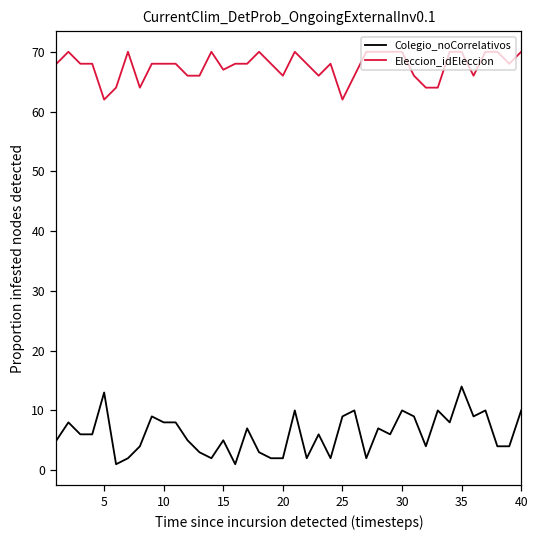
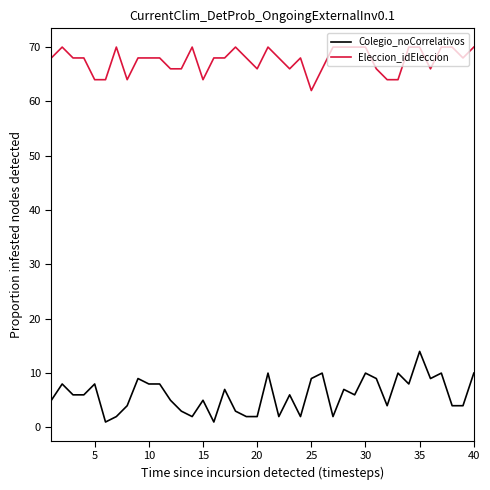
  {
    "Colegio_noCorrelativos": {
-     "5": 13,
+     "5": 8,
      "10": 8,
      "15": 5,
      "20": 2,
      "25": 9,
      "30": 10,
      "35": 14,
      "40": 10
    },
    "Eleccion_idEleccion": {
-     "5": 62,
+     "5": 64,
      "10": 68,
-     "15": 67,
+     "15": 64,
      "20": 66,
      "25": 62,
      "40": 70
    }
  }
